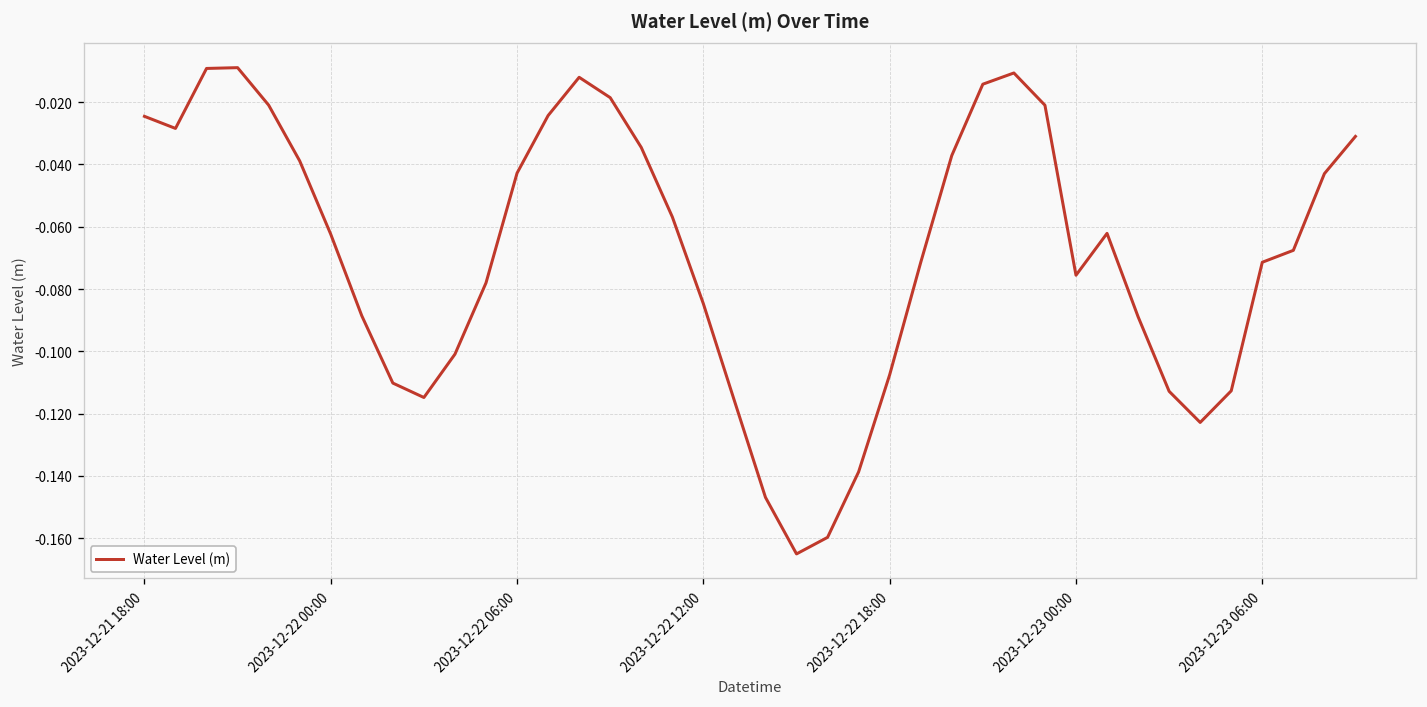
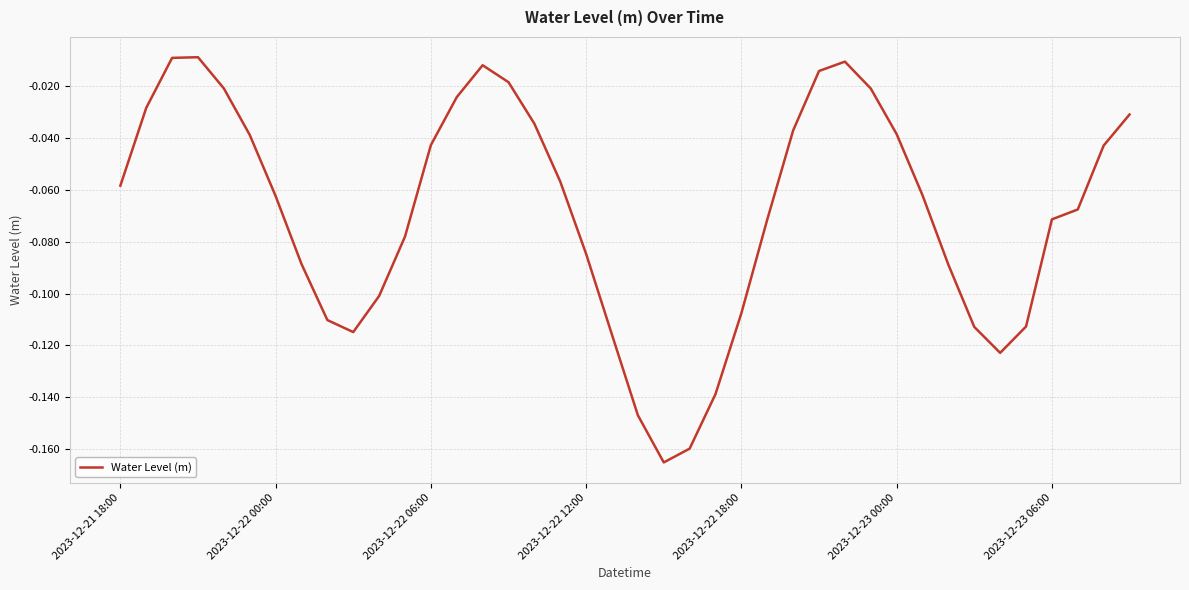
  {
-   "2023-12-21 18:00": -0.025,
+   "2023-12-21 18:00": -0.058,
    "2023-12-22 00:00": -0.062,
    "2023-12-22 06:00": -0.043,
    "2023-12-22 12:00": -0.085,
    "2023-12-22 18:00": -0.108,
-   "2023-12-23 00:00": -0.076,
+   "2023-12-23 00:00": -0.039,
    "2023-12-23 06:00": -0.071
  }
